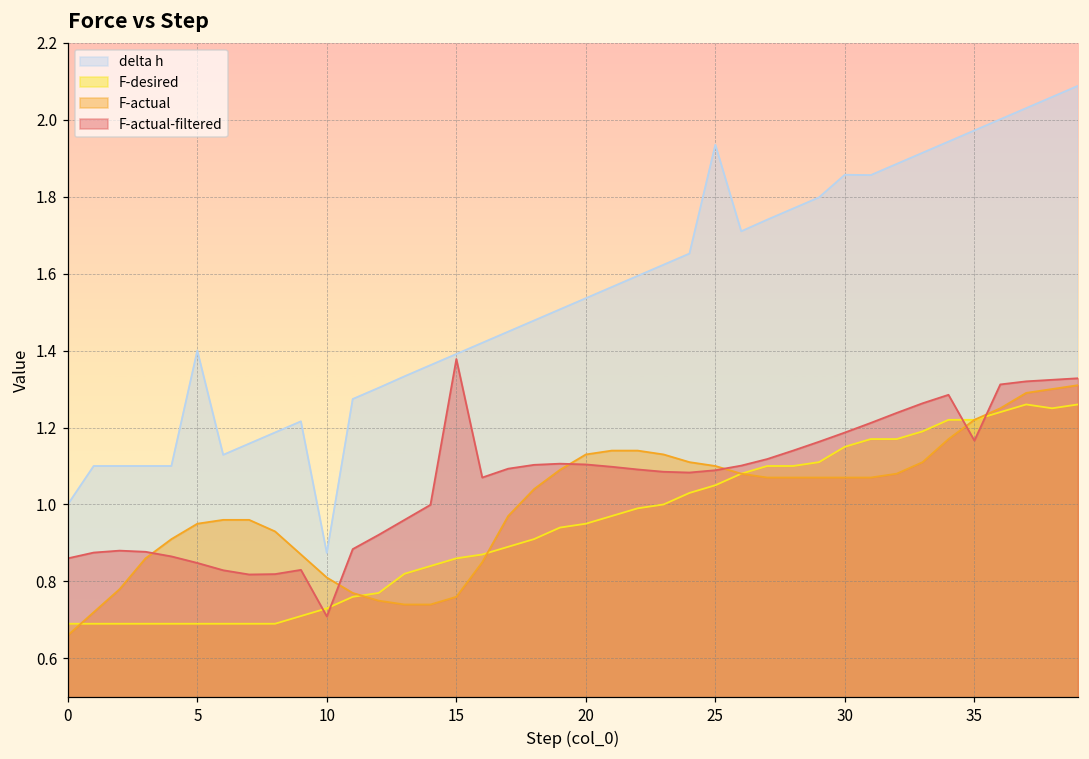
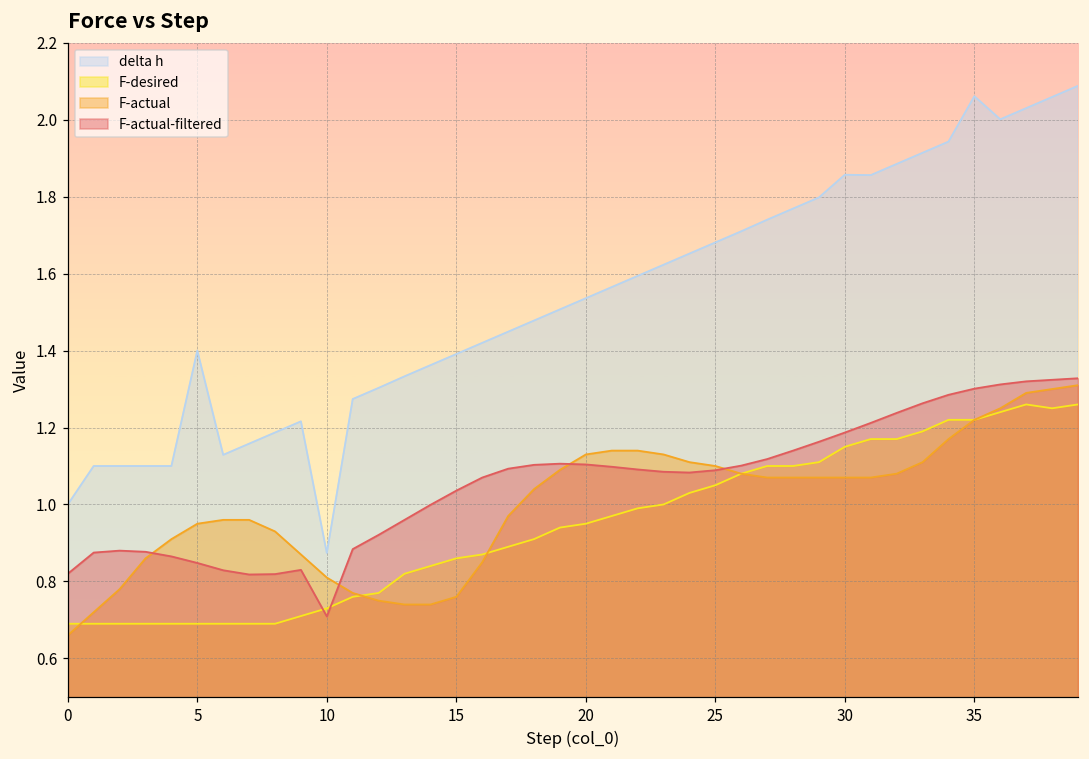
  {
    "delta h": {
      "0": 1.00,
      "5": 1.40,
      "10": 0.87,
      "15": 1.39,
      "20": 1.54,
-     "25": 1.94,
+     "25": 1.68,
      "30": 1.86,
-     "35": 1.97
+     "35": 2.06
    },
    "F-actual-filtered": {
-     "0": 0.86,
+     "0": 0.82,
      "5": 0.85,
      "10": 0.71,
-     "15": 1.38,
+     "15": 1.04,
      "20": 1.10,
      "25": 1.09,
      "30": 1.19,
-     "35": 1.17
+     "35": 1.30
    }
  }
